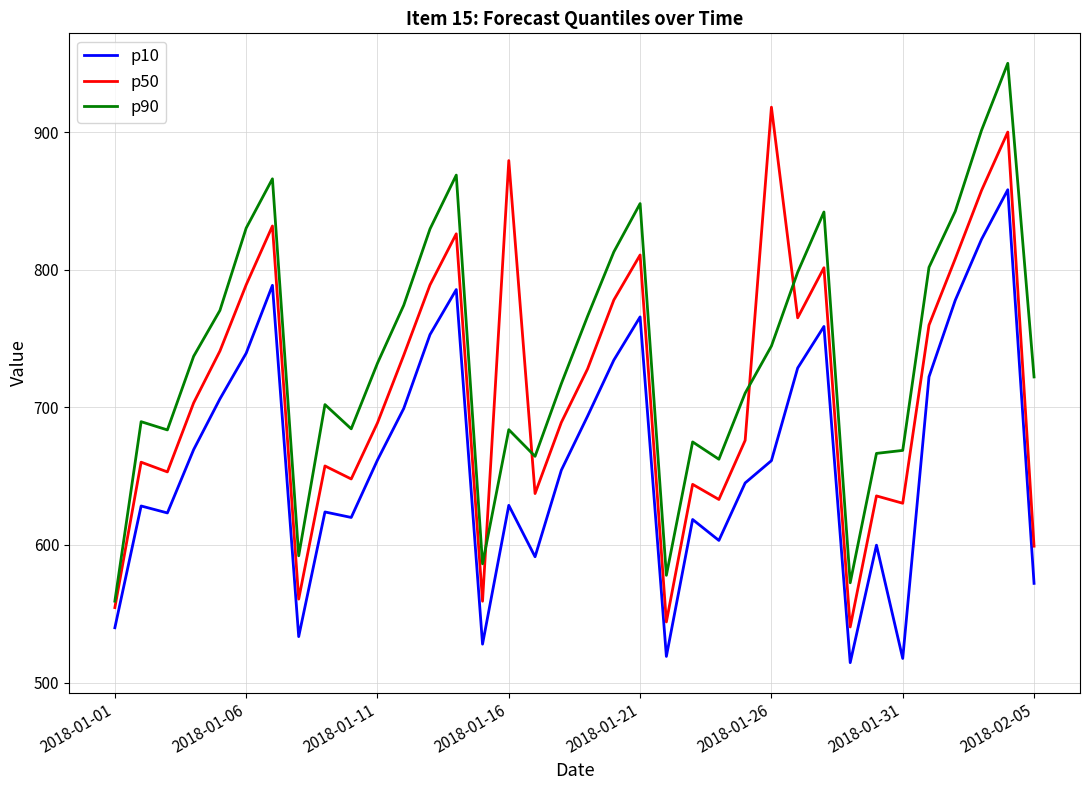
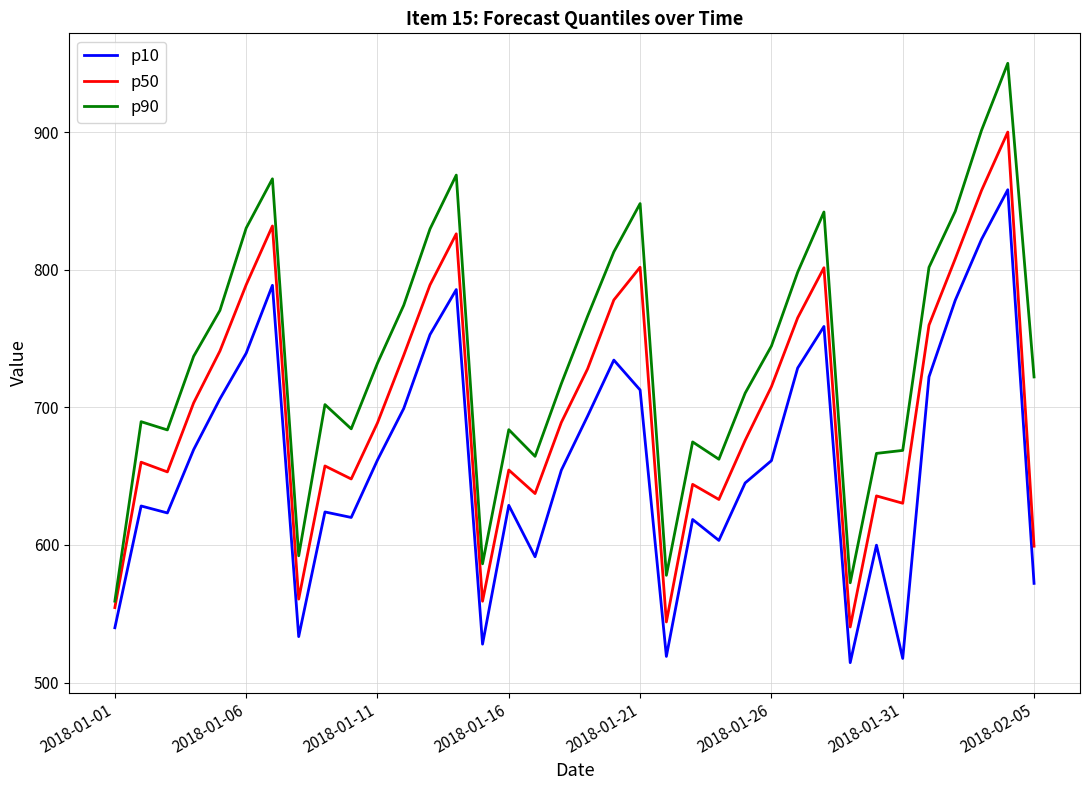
  {
    "p10": {
      "2018-01-01": 540,
      "2018-01-06": 739,
      "2018-01-11": 662,
      "2018-01-16": 629,
-     "2018-01-21": 766,
+     "2018-01-21": 713,
      "2018-01-26": 661,
      "2018-01-31": 518,
      "2018-02-05": 572
    },
    "p50": {
      "2018-01-01": 554,
      "2018-01-06": 789,
      "2018-01-11": 689,
-     "2018-01-16": 879,
-     "2018-01-21": 811,
-     "2018-01-26": 918,
+     "2018-01-16": 654,
+     "2018-01-21": 802,
+     "2018-01-26": 715,
      "2018-01-31": 630,
      "2018-02-05": 599
    },
    "p90": {
      "2018-01-01": 559,
      "2018-01-06": 830,
      "2018-01-11": 732,
      "2018-01-16": 684,
      "2018-01-21": 848,
      "2018-01-26": 745,
      "2018-01-31": 669,
      "2018-02-05": 722
    }
  }
